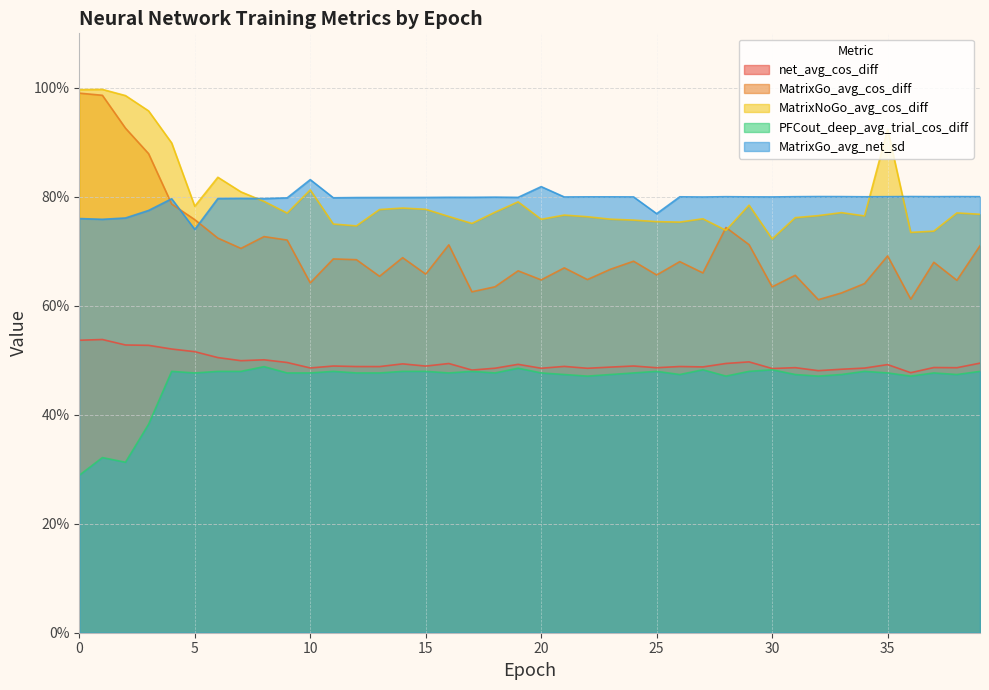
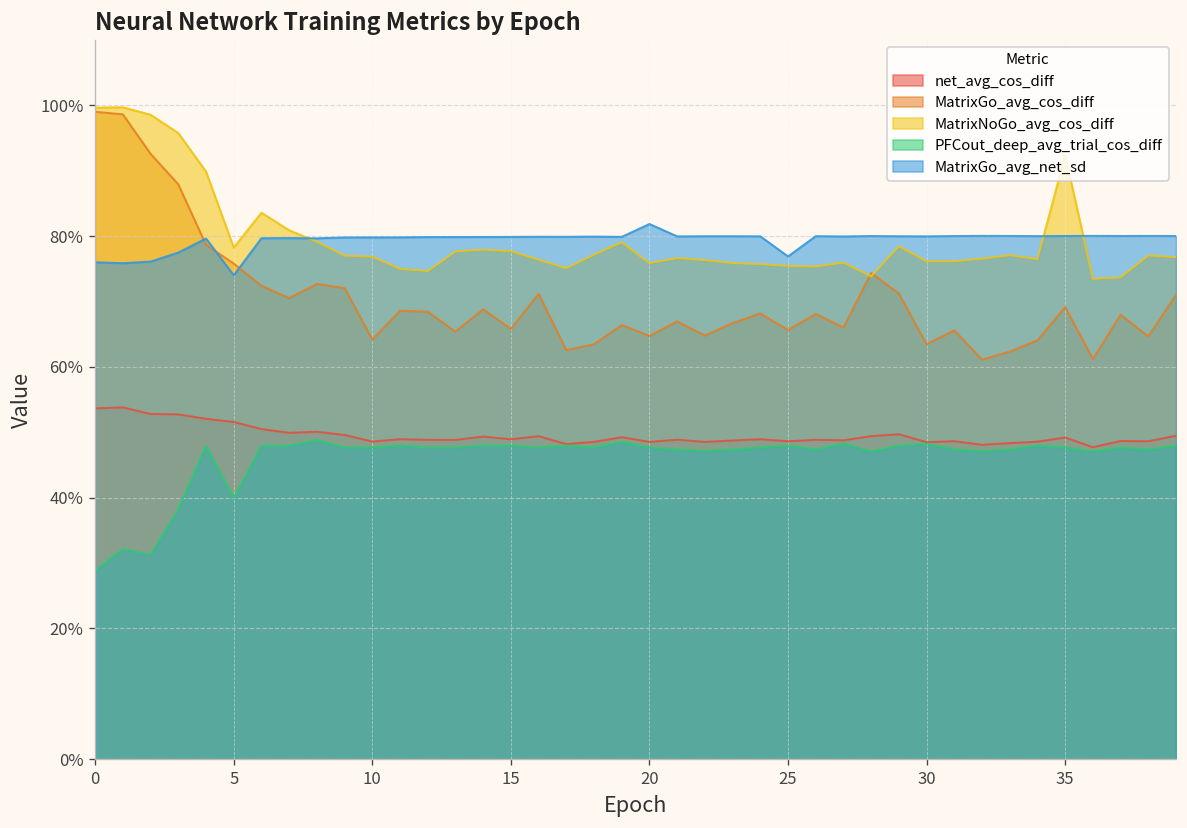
  {
    "MatrixNoGo_avg_cos_diff": {
      "0": "100%",
      "5": "78%",
-     "10": "81%",
+     "10": "77%",
      "15": "78%",
      "20": "76%",
      "25": "75%",
-     "30": "72%"
+     "30": "76%"
    },
    "PFCout_deep_avg_trial_cos_diff": {
      "0": "29%",
-     "5": "48%",
+     "5": "40%",
      "10": "48%",
      "15": "48%",
      "20": "48%",
      "25": "48%",
      "35": "48%"
    },
    "MatrixGo_avg_net_sd": {
      "0": "76%",
      "5": "74%",
-     "10": "83%",
+     "10": "80%",
      "15": "80%",
      "20": "82%",
      "25": "77%",
      "30": "80%",
      "35": "80%"
    }
  }
